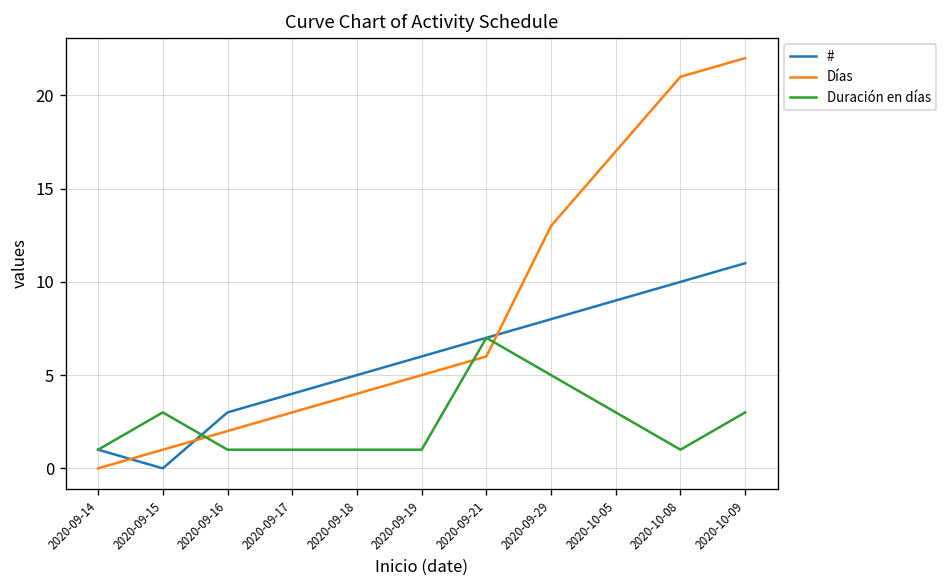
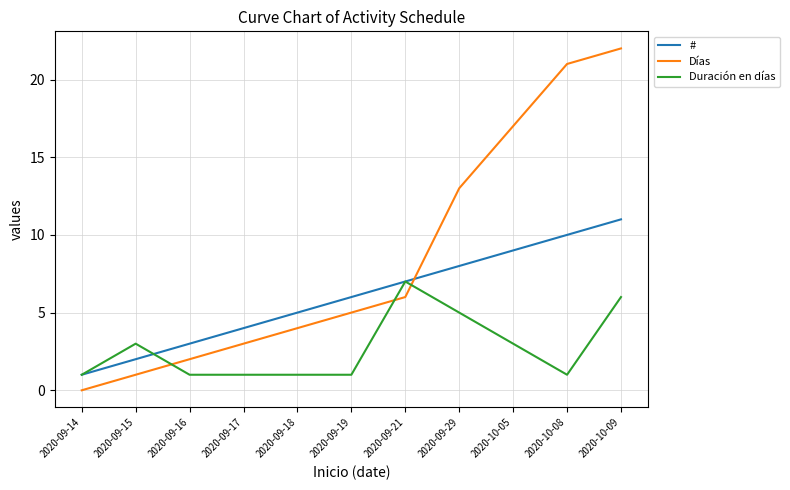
  {
    "#": {
-     "2020-09-15": 0,
+     "2020-09-15": 2,
      "2020-09-16": 3,
      "2020-09-17": 4,
      "2020-09-18": 5,
      "2020-09-19": 6,
      "2020-09-29": 8,
      "2020-10-05": 9,
      "2020-10-08": 10,
      "2020-10-09": 11
    },
    "Días": {
      "2020-09-14": 0,
      "2020-09-15": 1,
      "2020-09-16": 2,
      "2020-09-17": 3,
      "2020-09-18": 4,
      "2020-09-19": 5,
      "2020-09-21": 6,
      "2020-09-29": 13,
      "2020-10-05": 17,
      "2020-10-08": 21,
      "2020-10-09": 22
    },
    "Duración en días": {
      "2020-09-15": 3,
      "2020-09-16": 1,
      "2020-09-17": 1,
      "2020-09-18": 1,
      "2020-09-19": 1,
      "2020-09-29": 5,
      "2020-10-05": 3,
      "2020-10-08": 1,
-     "2020-10-09": 3
+     "2020-10-09": 6
    }
  }
